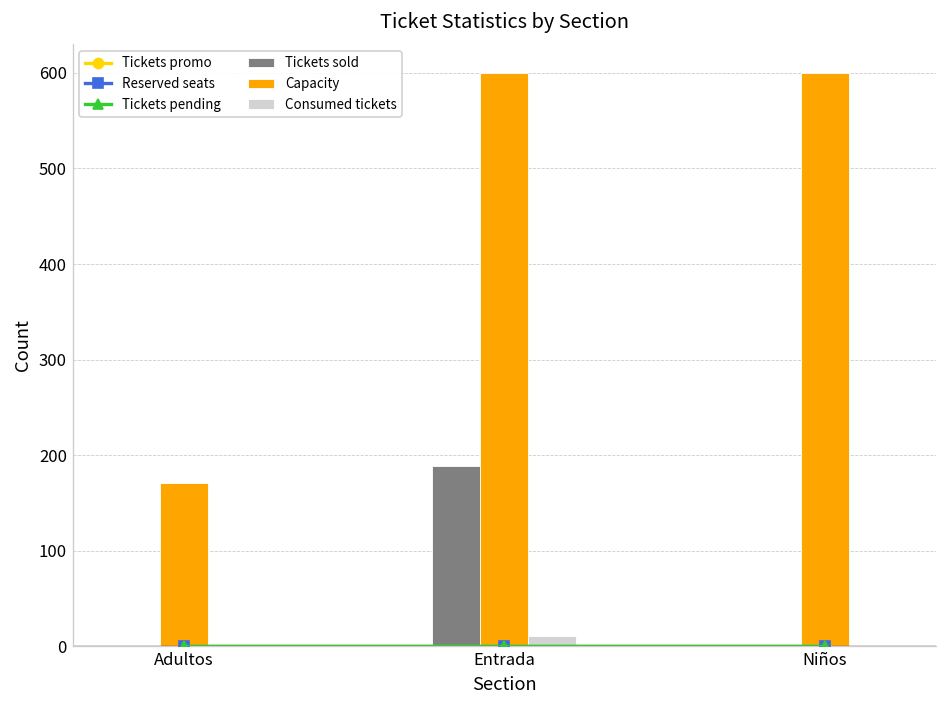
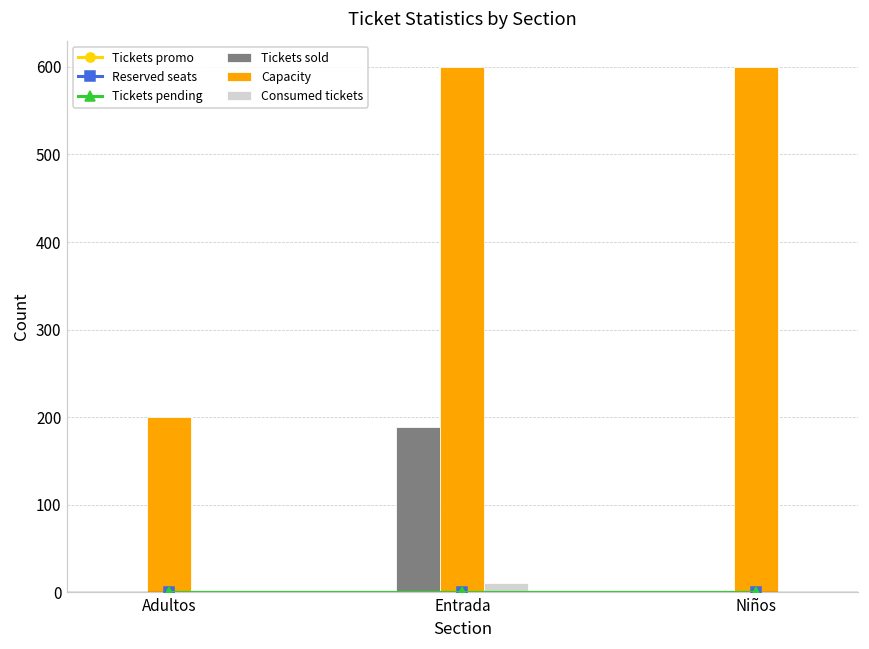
  {
    "Tickets sold": {
      "Adultos": 0,
      "Entrada": 190,
      "Niños": 0
    },
    "Tickets pending": {
      "Adultos": 0,
      "Entrada": 0,
      "Niños": 0
    },
    "Capacity": {
-     "Adultos": 170,
+     "Adultos": 200,
      "Entrada": 600,
      "Niños": 600
    },
    "Consumed tickets": {
      "Adultos": 0,
      "Entrada": 10,
      "Niños": 0
    }
  }
